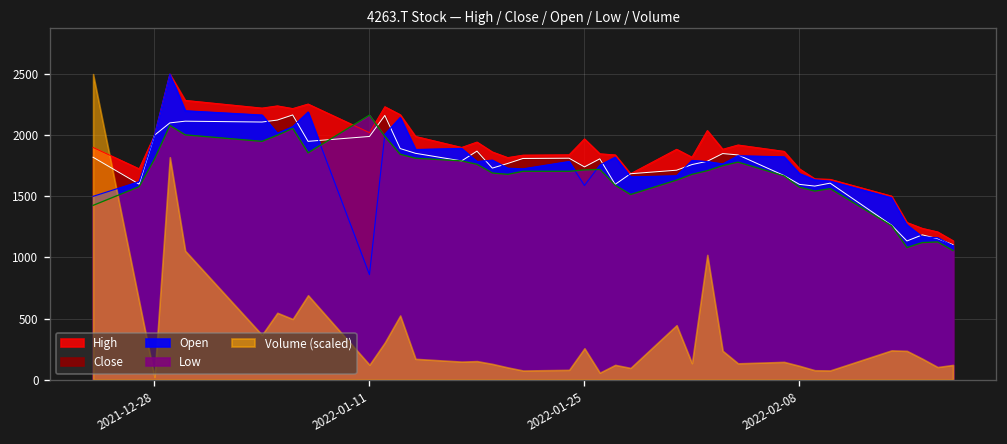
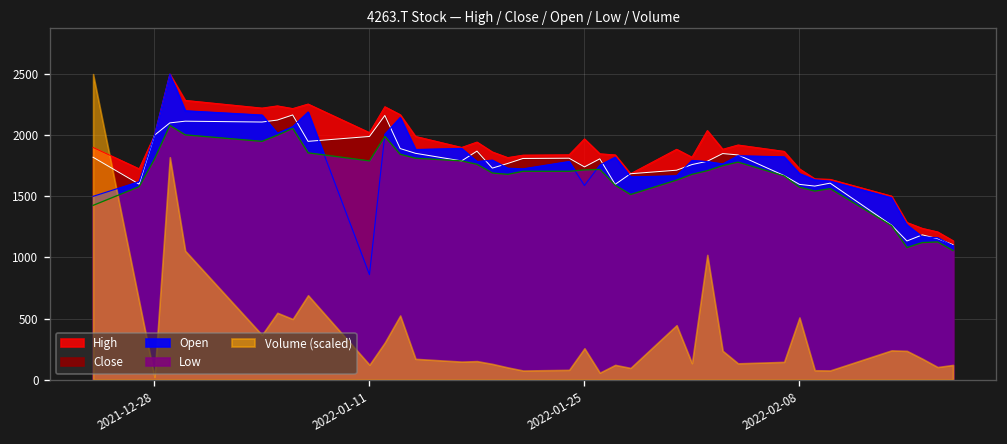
  {
    "High": {
      "2022-01-11": 2020,
      "2022-01-25": 1970,
      "2022-02-08": 1730
    },
    "Close": {
      "2022-01-11": 1990
    },
    "Open": {
      "2022-01-11": 860,
      "2022-01-25": 1590,
      "2022-02-08": 1690
    },
    "Low": {
      "2021-12-28": 1810,
-     "2022-01-11": 2160
+     "2022-01-11": 1790
    },
    "Volume (scaled)": {
      "2022-01-11": 120,
      "2022-01-25": 260,
-     "2022-02-08": 110
+     "2022-02-08": 510
    }
  }
